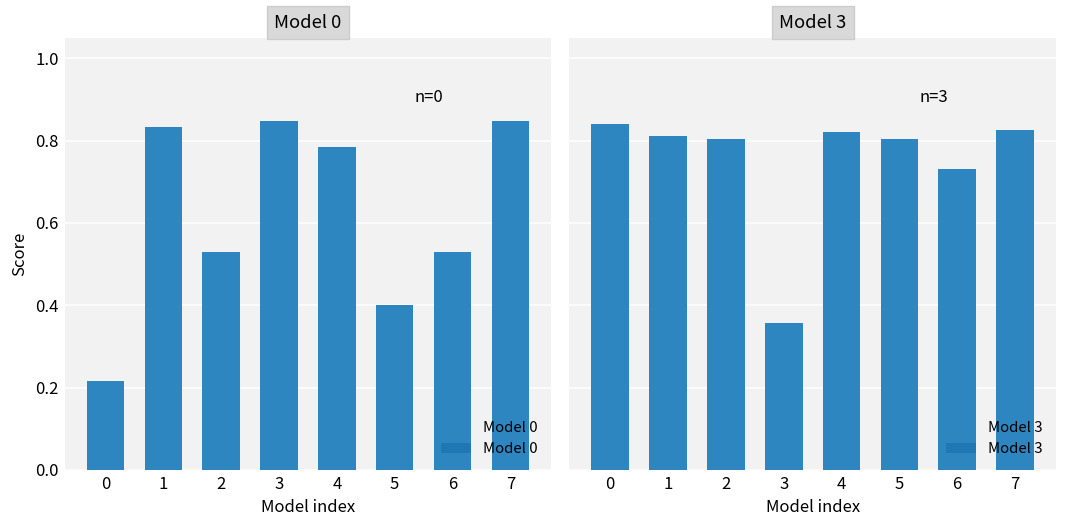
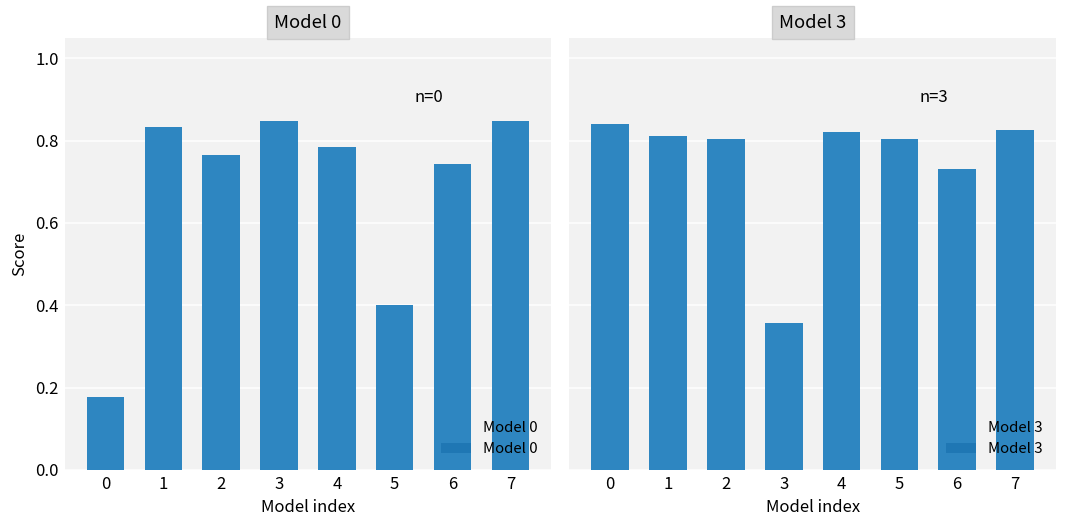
  {
    "Model 0": {
-     "0": 0.22,
+     "0": 0.18,
      "1": 0.83,
-     "2": 0.53,
+     "2": 0.76,
      "3": 0.85,
      "4": 0.78,
      "5": 0.40,
-     "6": 0.53,
+     "6": 0.74,
      "7": 0.85
    }
  }
